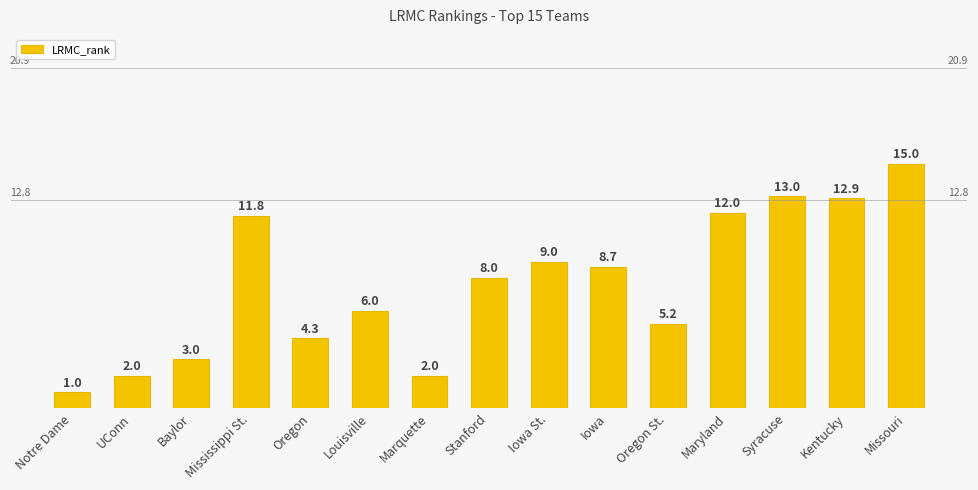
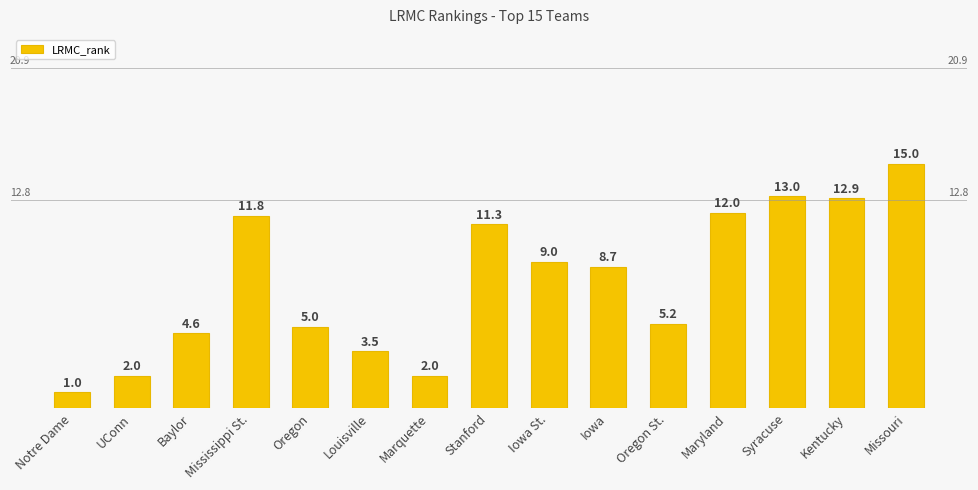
  {
    "Notre Dame": 1.0,
    "UConn": 2.0,
-   "Baylor": 3.0,
+   "Baylor": 4.6,
    "Mississippi St.": 11.8,
-   "Oregon": 4.3,
-   "Louisville": 6.0,
+   "Oregon": 5.0,
+   "Louisville": 3.5,
    "Marquette": 2.0,
-   "Stanford": 8.0,
+   "Stanford": 11.3,
    "Iowa St.": 9.0,
    "Iowa": 8.7,
    "Oregon St.": 5.2,
    "Maryland": 12.0,
    "Syracuse": 13.0,
    "Kentucky": 12.9,
    "Missouri": 15.0
  }
